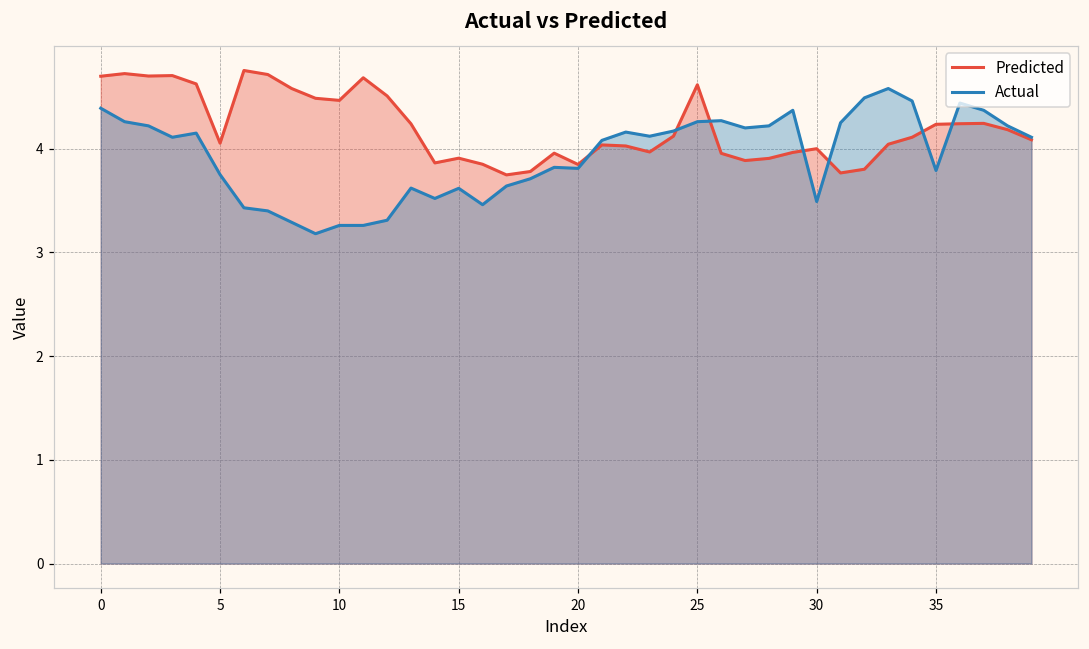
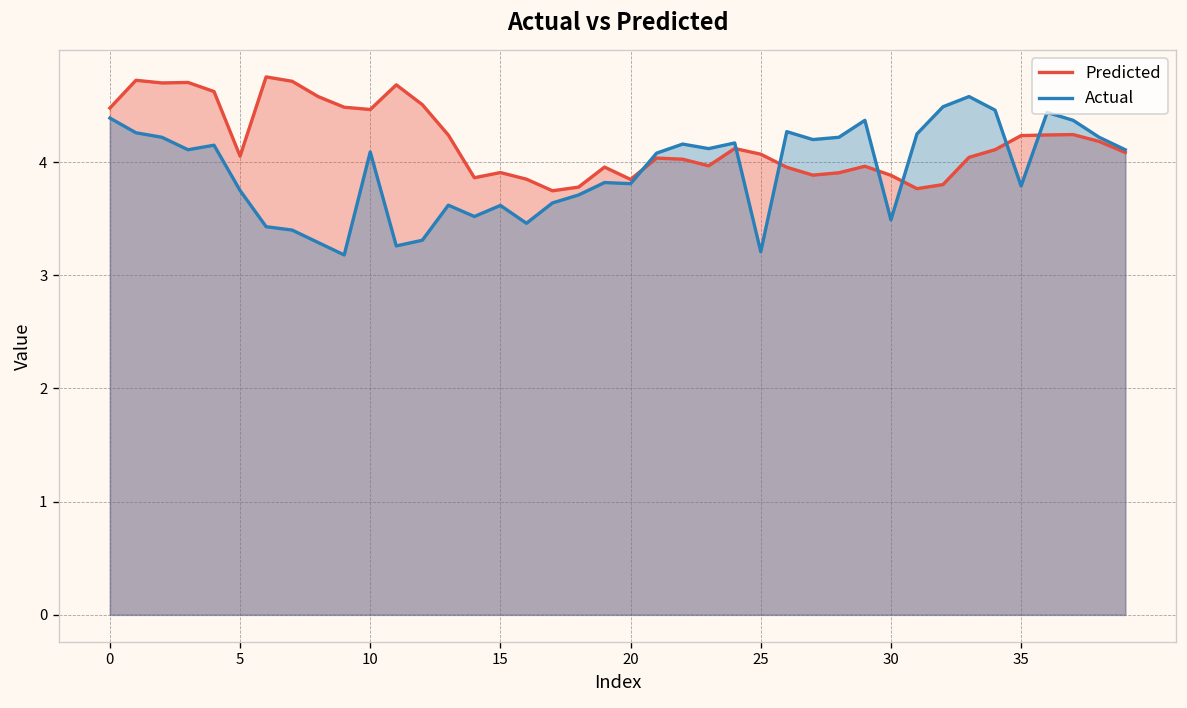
  {
    "Predicted": {
-     "0": 4.7,
+     "0": 4.5,
      "5": 4.1,
      "10": 4.5,
      "15": 3.9,
      "20": 3.8,
-     "25": 4.6,
-     "30": 4.0,
+     "25": 4.1,
+     "30": 3.9,
      "35": 4.2
    },
    "Actual": {
      "0": 4.4,
      "5": 3.8,
-     "10": 3.3,
+     "10": 4.1,
      "15": 3.6,
      "20": 3.8,
-     "25": 4.3,
+     "25": 3.2,
      "30": 3.5,
      "35": 3.8
    }
  }
